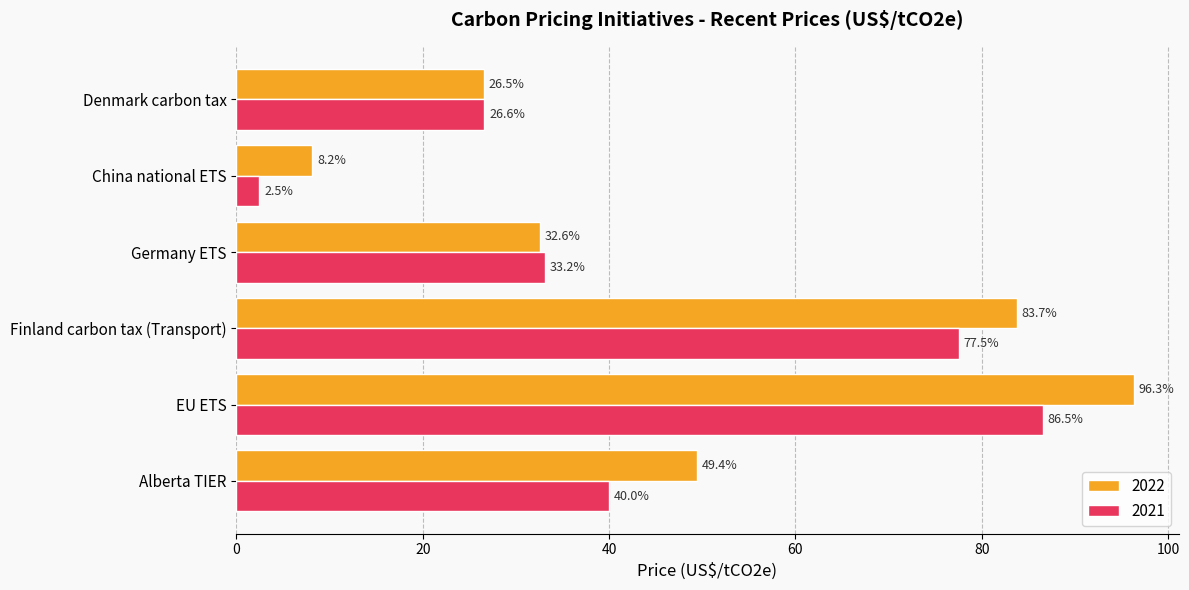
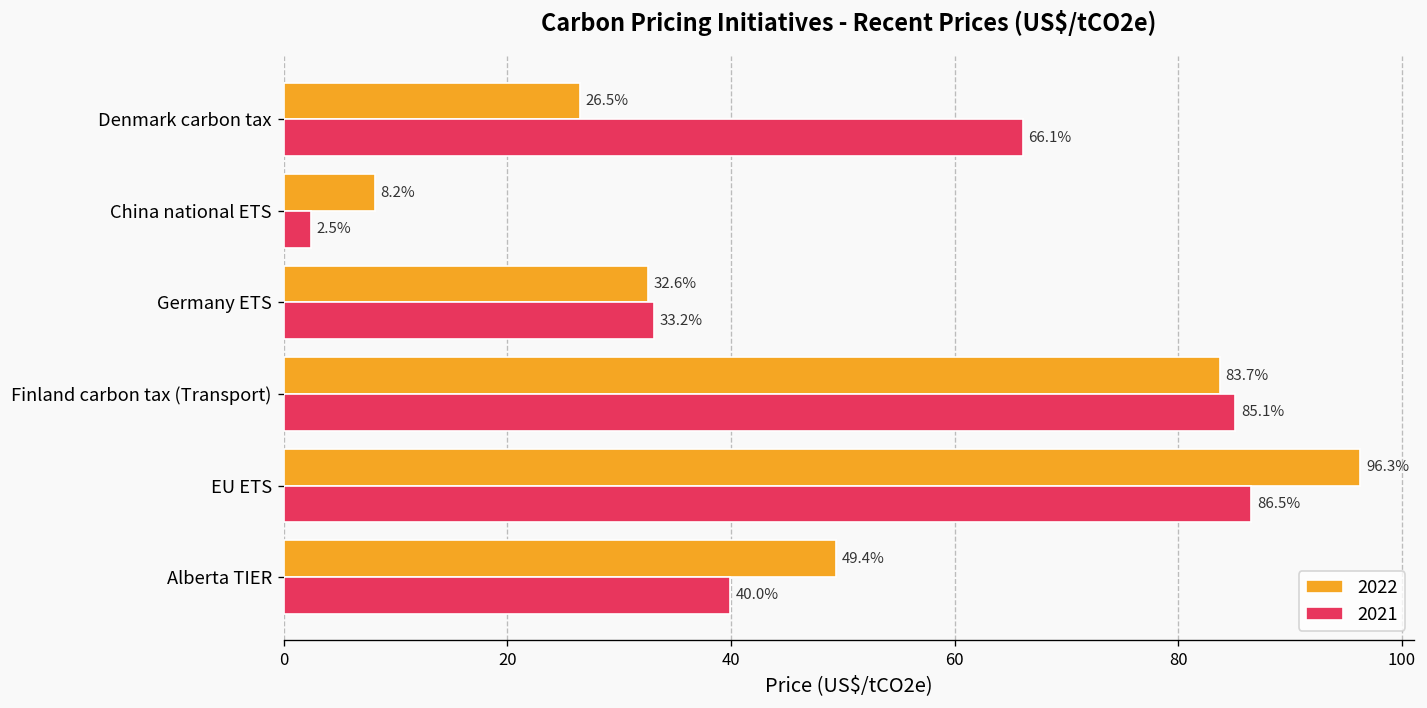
  {
    "2022": {
      "Denmark carbon tax": "26.5%",
      "China national ETS": "8.2%",
      "Germany ETS": "32.6%",
      "Finland carbon tax (Transport)": "83.7%",
      "EU ETS": "96.3%",
      "Alberta TIER": "49.4%"
    },
    "2021": {
-     "Denmark carbon tax": "26.6%",
+     "Denmark carbon tax": "66.1%",
      "China national ETS": "2.5%",
      "Germany ETS": "33.2%",
-     "Finland carbon tax (Transport)": "77.5%",
+     "Finland carbon tax (Transport)": "85.1%",
      "EU ETS": "86.5%",
      "Alberta TIER": "40.0%"
    }
  }
